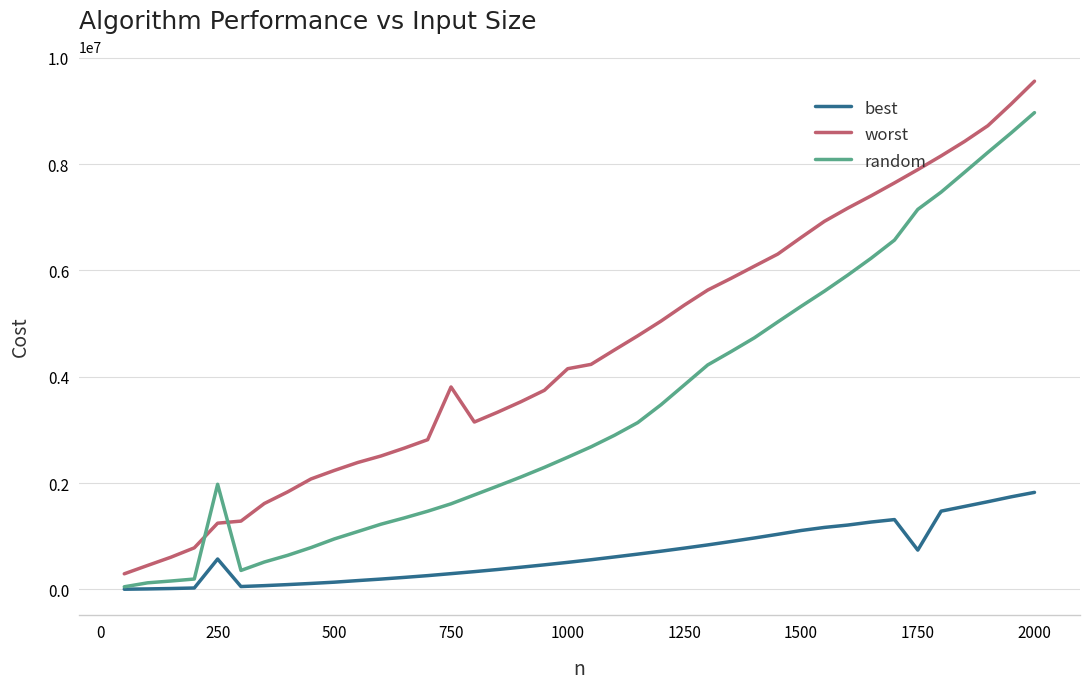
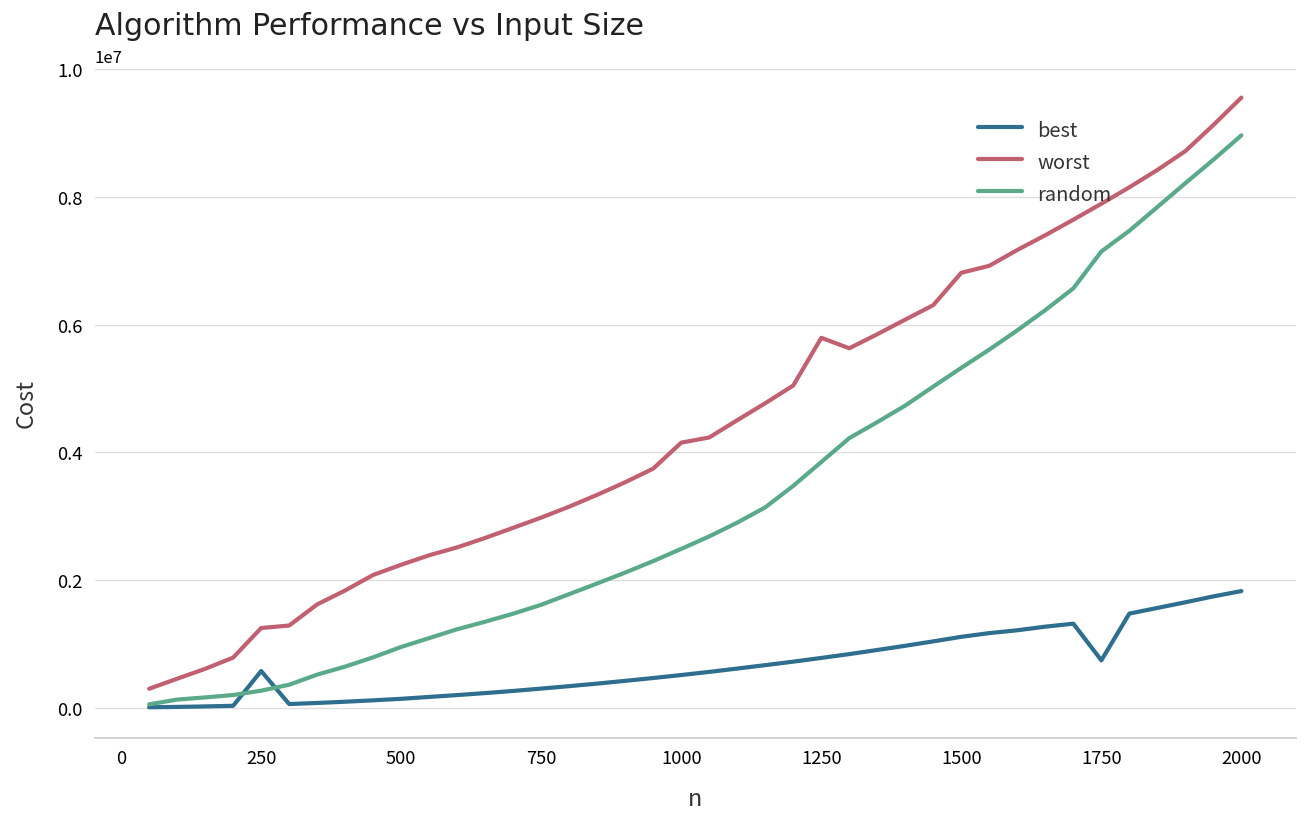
  {
    "best": {
      "250": 600000,
      "500": 100000,
      "750": 300000,
      "1000": 500000,
      "1250": 800000,
      "1500": 1100000,
      "1750": 700000,
      "2000": 1800000
    },
    "worst": {
      "250": 1200000,
      "500": 2200000,
-     "750": 3800000,
+     "750": 3000000,
      "1000": 4200000,
-     "1250": 5300000,
-     "1500": 6600000,
+     "1250": 5800000,
+     "1500": 6800000,
      "1750": 7900000,
      "2000": 9600000
    },
    "random": {
-     "250": 2000000,
+     "250": 300000,
      "500": 1000000,
      "750": 1600000,
      "1000": 2500000,
      "1250": 3800000,
      "1500": 5300000,
      "1750": 7100000,
      "2000": 9000000
    }
  }
